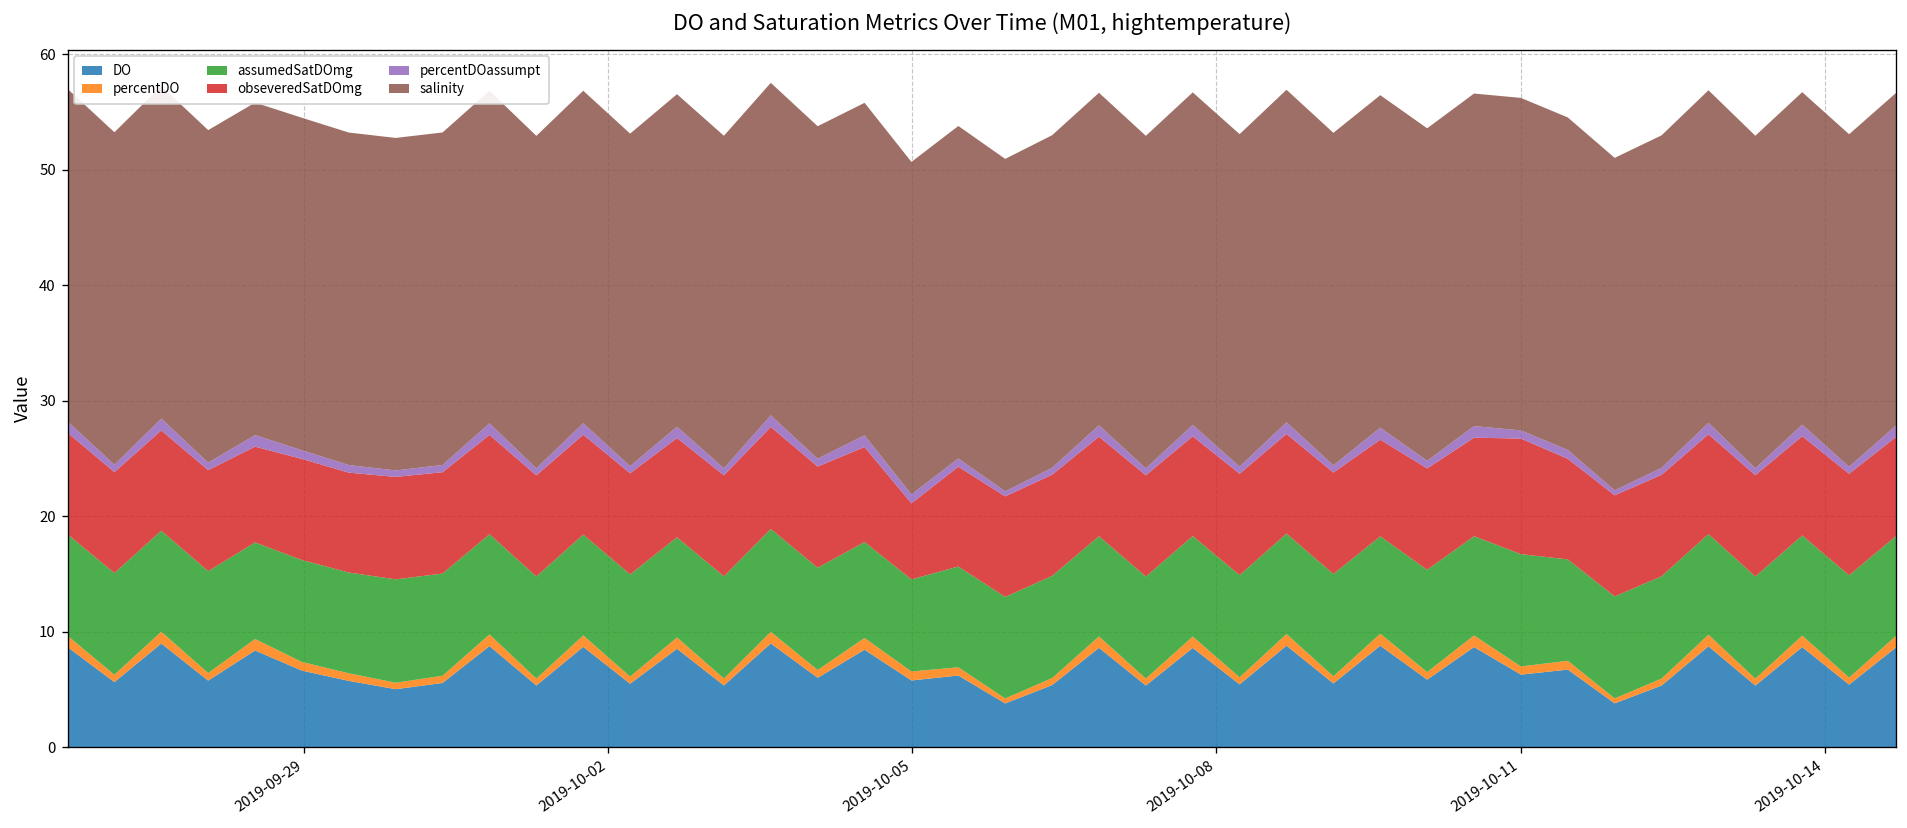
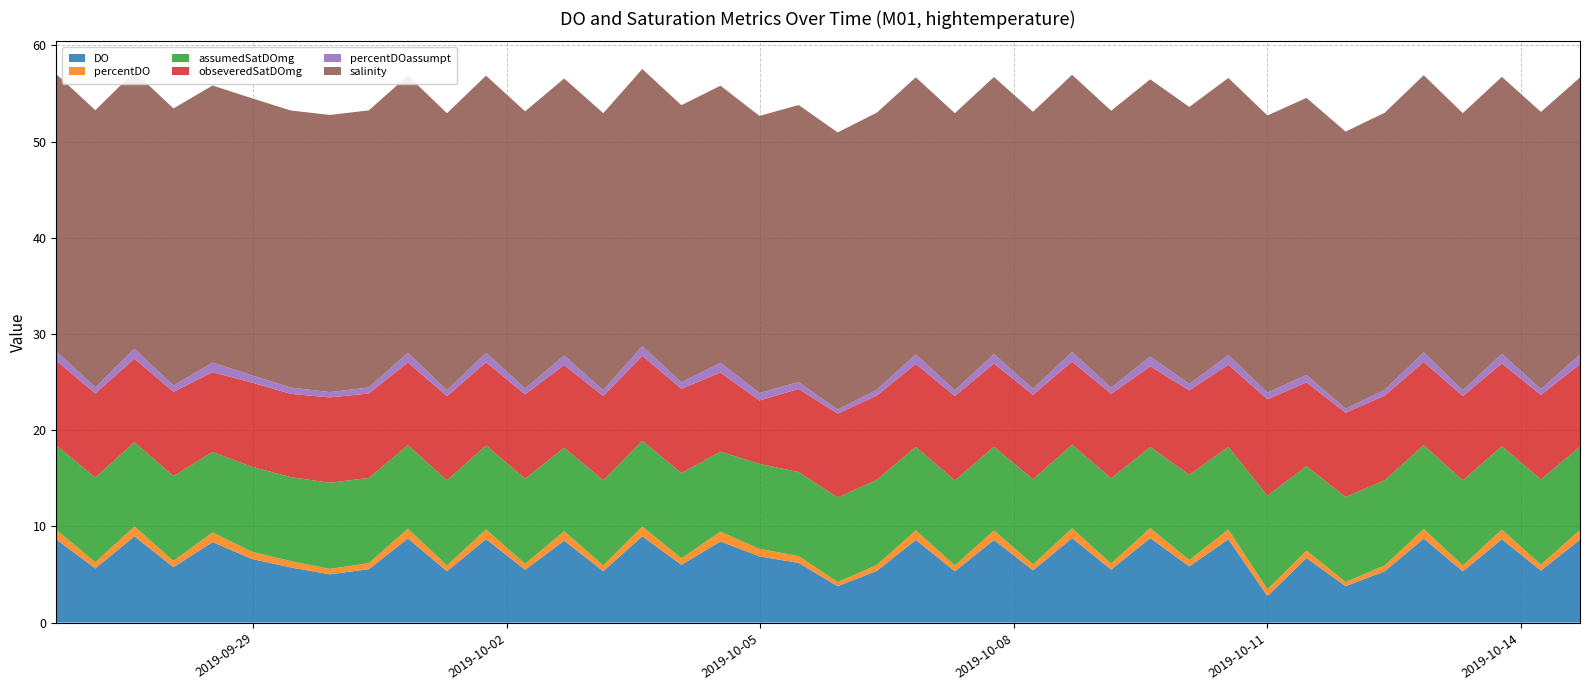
  {
    "DO": {
-     "2019-10-05": 6,
-     "2019-10-11": 6
+     "2019-10-05": 7,
+     "2019-10-11": 3
    },
    "percentDO": {
      "2019-10-05": 1,
      "2019-10-11": 1
    },
    "assumedSatDOmg": {
-     "2019-10-05": 8,
+     "2019-10-05": 9,
      "2019-10-11": 10
    },
    "obseveredSatDOmg": {
      "2019-10-05": 7,
      "2019-10-11": 10
    },
    "percentDOassumpt": {
      "2019-10-05": 1,
      "2019-10-11": 1
    },
    "salinity": {
      "2019-10-05": 29,
      "2019-10-11": 29
    }
  }
